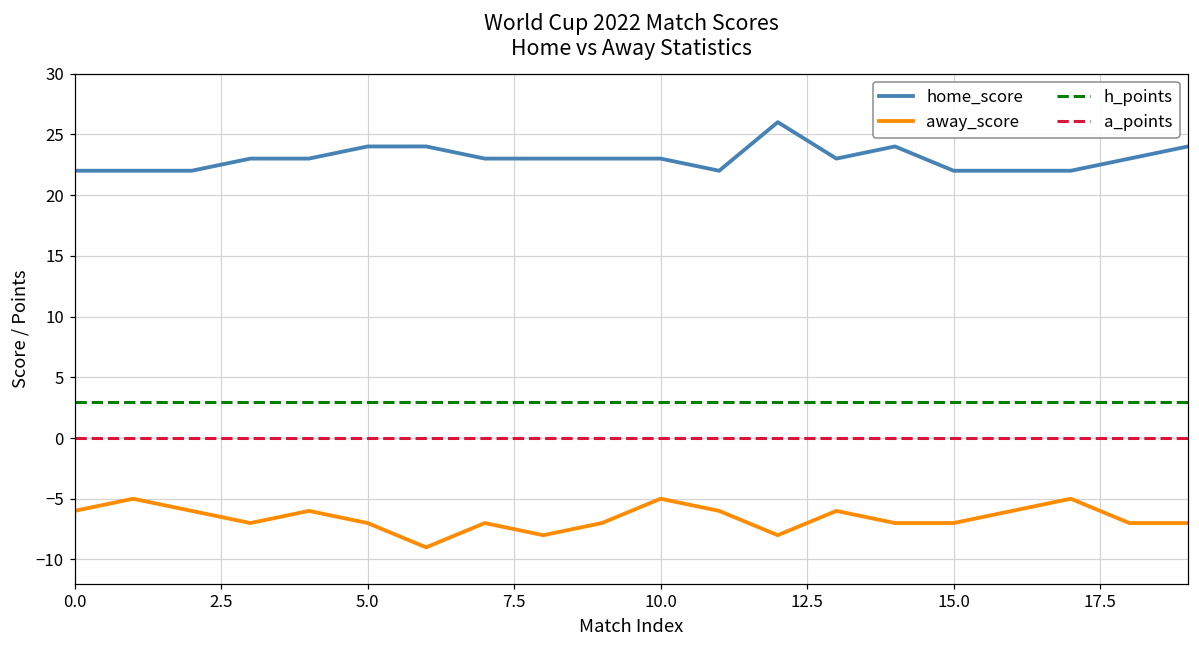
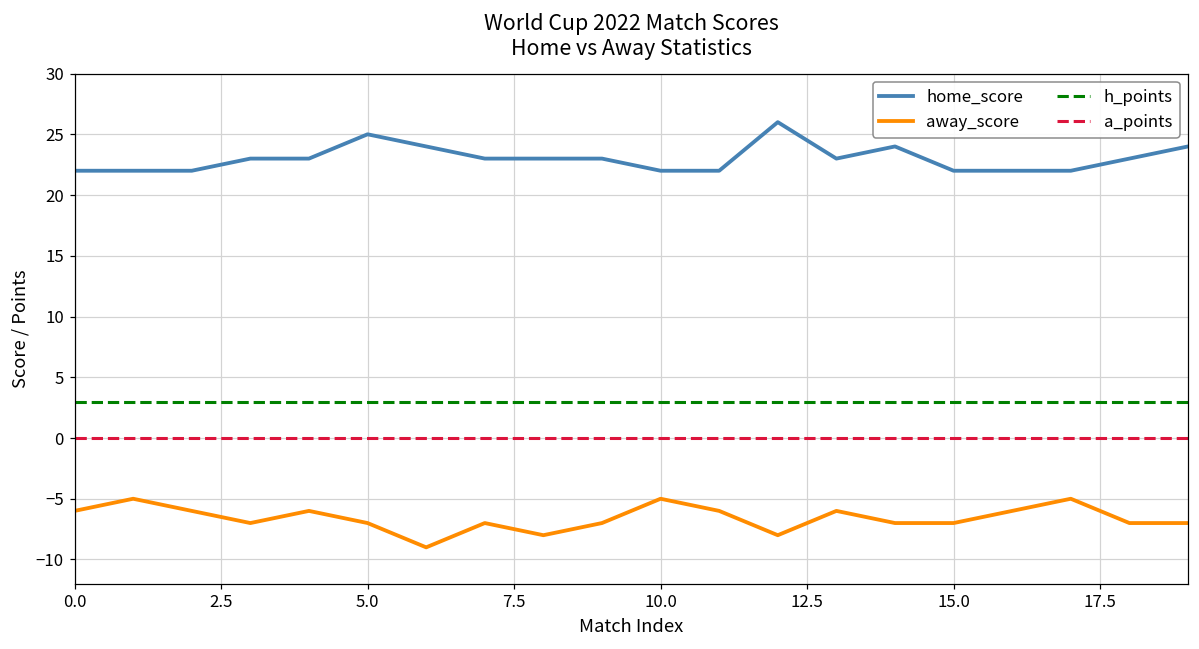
  {
    "home_score": {
      "0.0": 22,
-     "5.0": 24,
-     "10.0": 23,
+     "5.0": 25,
+     "10.0": 22,
      "15.0": 22
    },
    "away_score": {
      "0.0": -6,
      "5.0": -7,
      "10.0": -5,
      "15.0": -7
    },
    "h_points": {
      "0.0": 3,
      "5.0": 3,
      "10.0": 3,
      "15.0": 3
    },
    "a_points": {
      "0.0": 0,
      "5.0": 0,
      "10.0": 0,
      "15.0": 0
    }
  }
